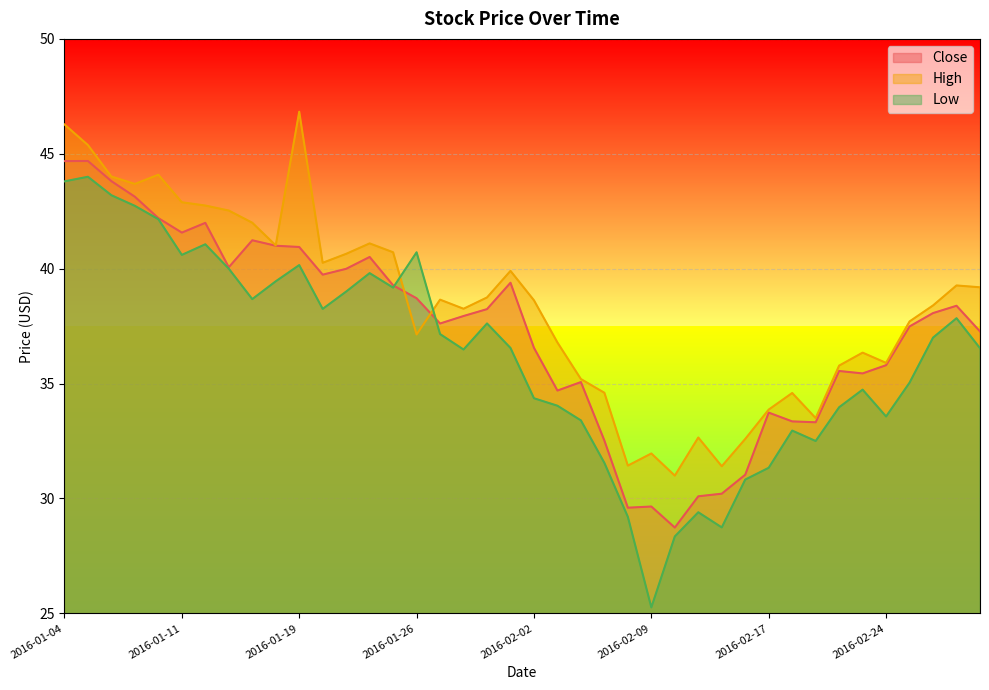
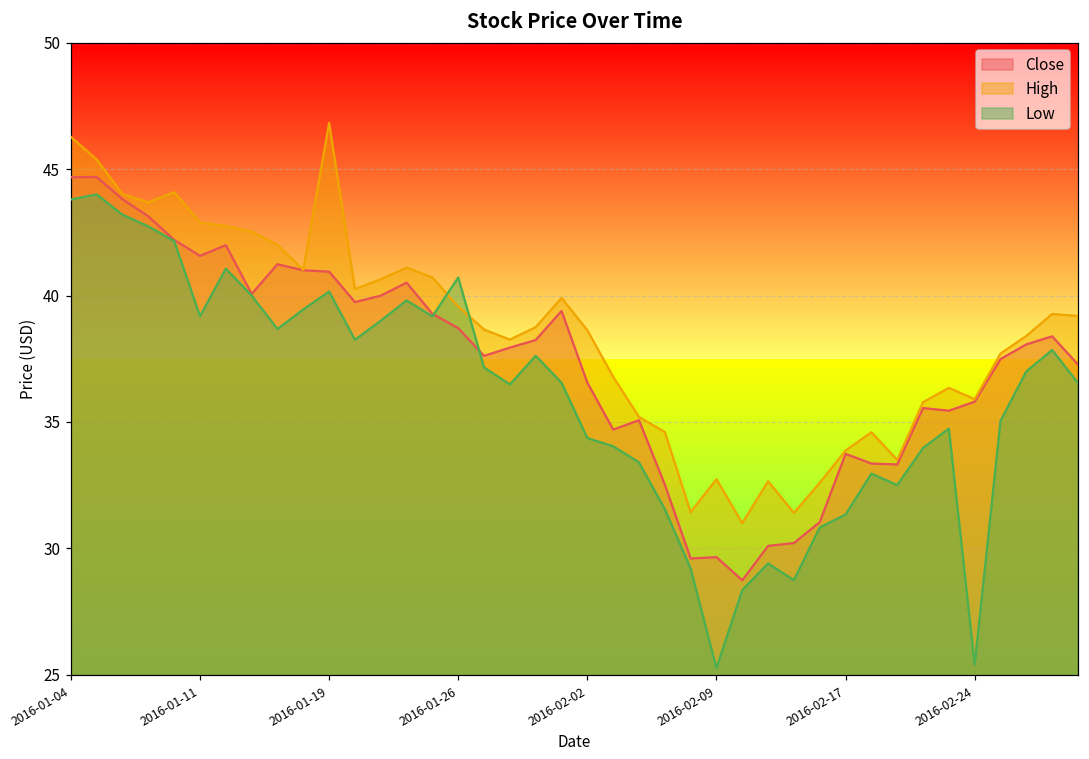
  {
    "High": {
      "2016-01-11": 42.9,
      "2016-01-19": 46.8,
-     "2016-01-26": 37.1,
+     "2016-01-26": 39.6,
      "2016-02-02": 38.6,
-     "2016-02-09": 32.0,
+     "2016-02-09": 32.7,
      "2016-02-17": 33.9
    },
    "Low": {
-     "2016-01-11": 40.6,
+     "2016-01-11": 39.2,
      "2016-01-19": 40.2,
      "2016-01-26": 40.7,
      "2016-02-02": 34.4,
      "2016-02-09": 25.3,
      "2016-02-17": 31.3,
-     "2016-02-24": 33.6
+     "2016-02-24": 25.4
    }
  }
